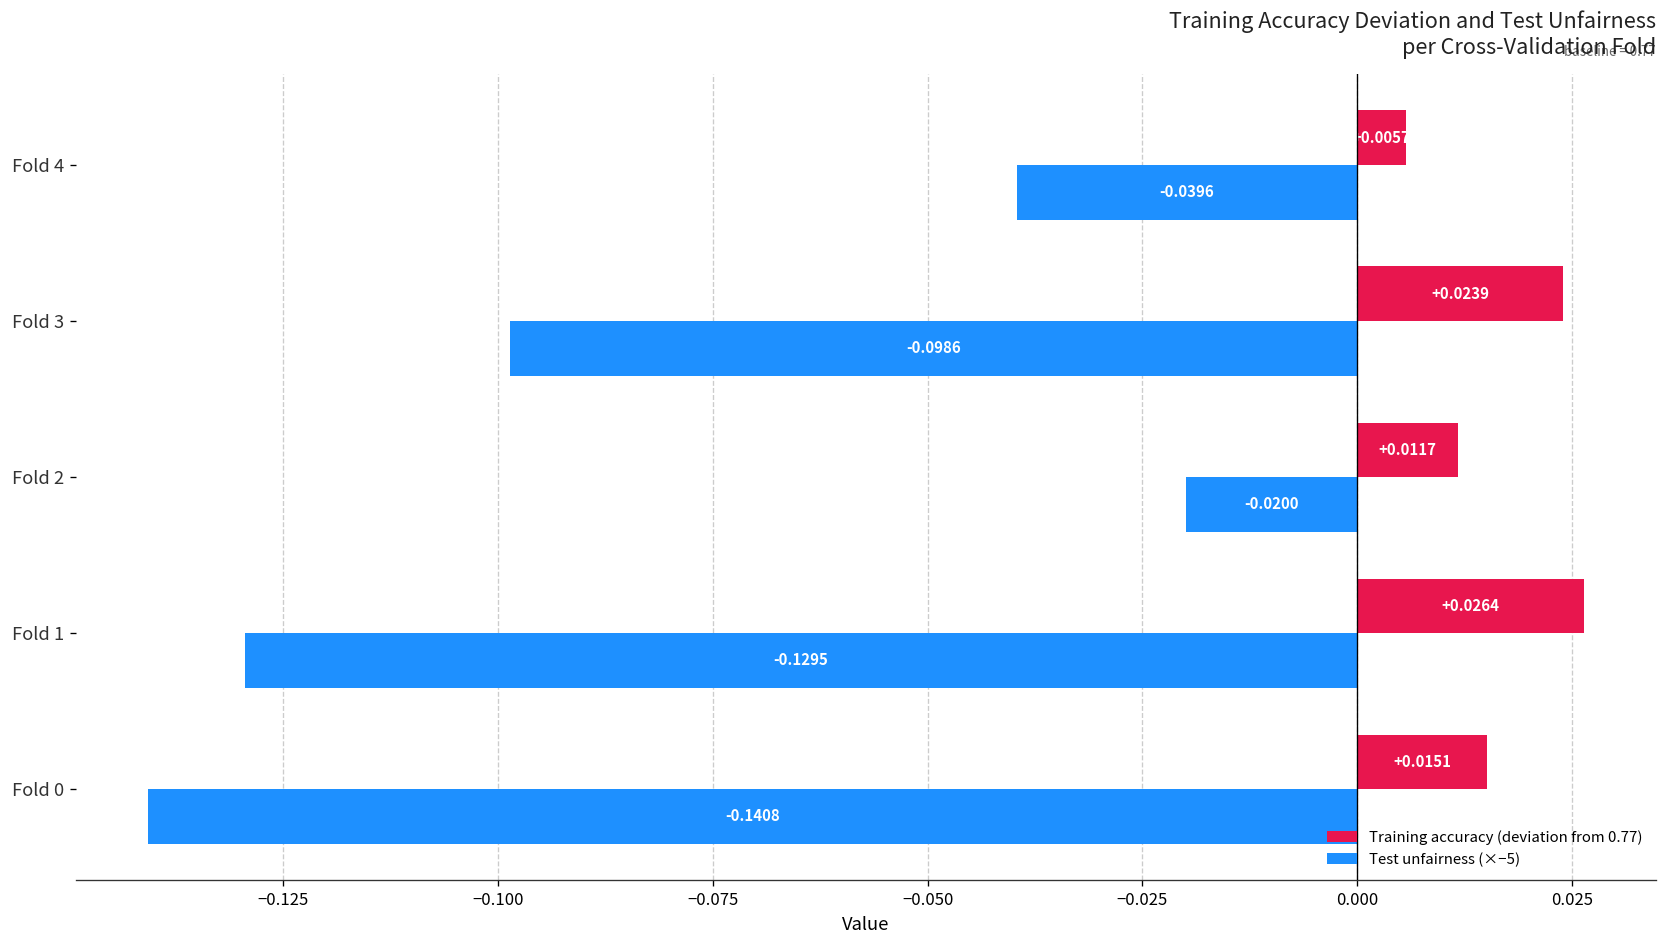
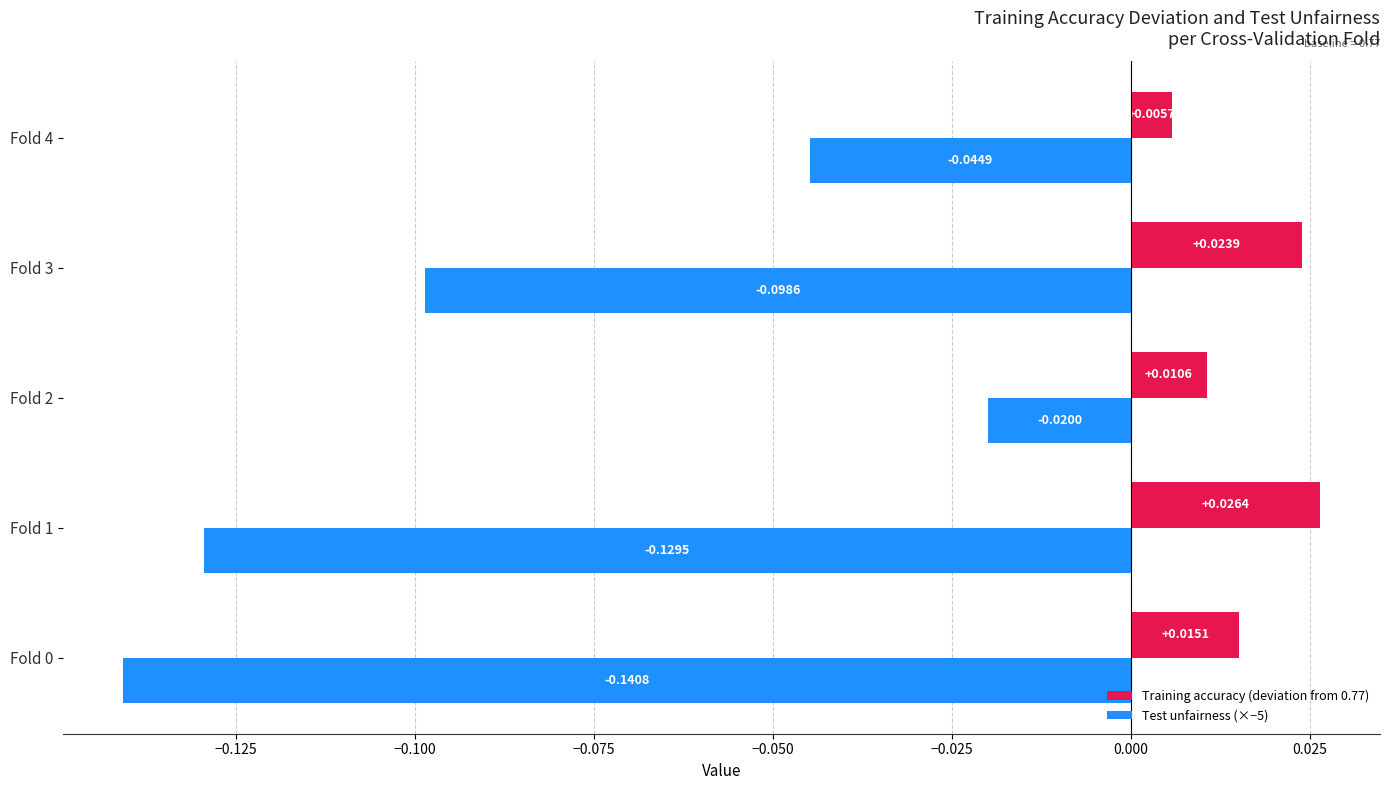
  {
    "Training accuracy (deviation from 0.77)": {
      "Fold 4": "+0.0057",
      "Fold 3": "+0.0239",
-     "Fold 2": "+0.0117",
+     "Fold 2": "+0.0106",
      "Fold 1": "+0.0264",
      "Fold 0": "+0.0151"
    },
    "Test unfairness (×−5)": {
-     "Fold 4": "-0.0396",
+     "Fold 4": "-0.0449",
      "Fold 3": "-0.0986",
      "Fold 2": "-0.0200",
      "Fold 1": "-0.1295",
      "Fold 0": "-0.1408"
    }
  }
